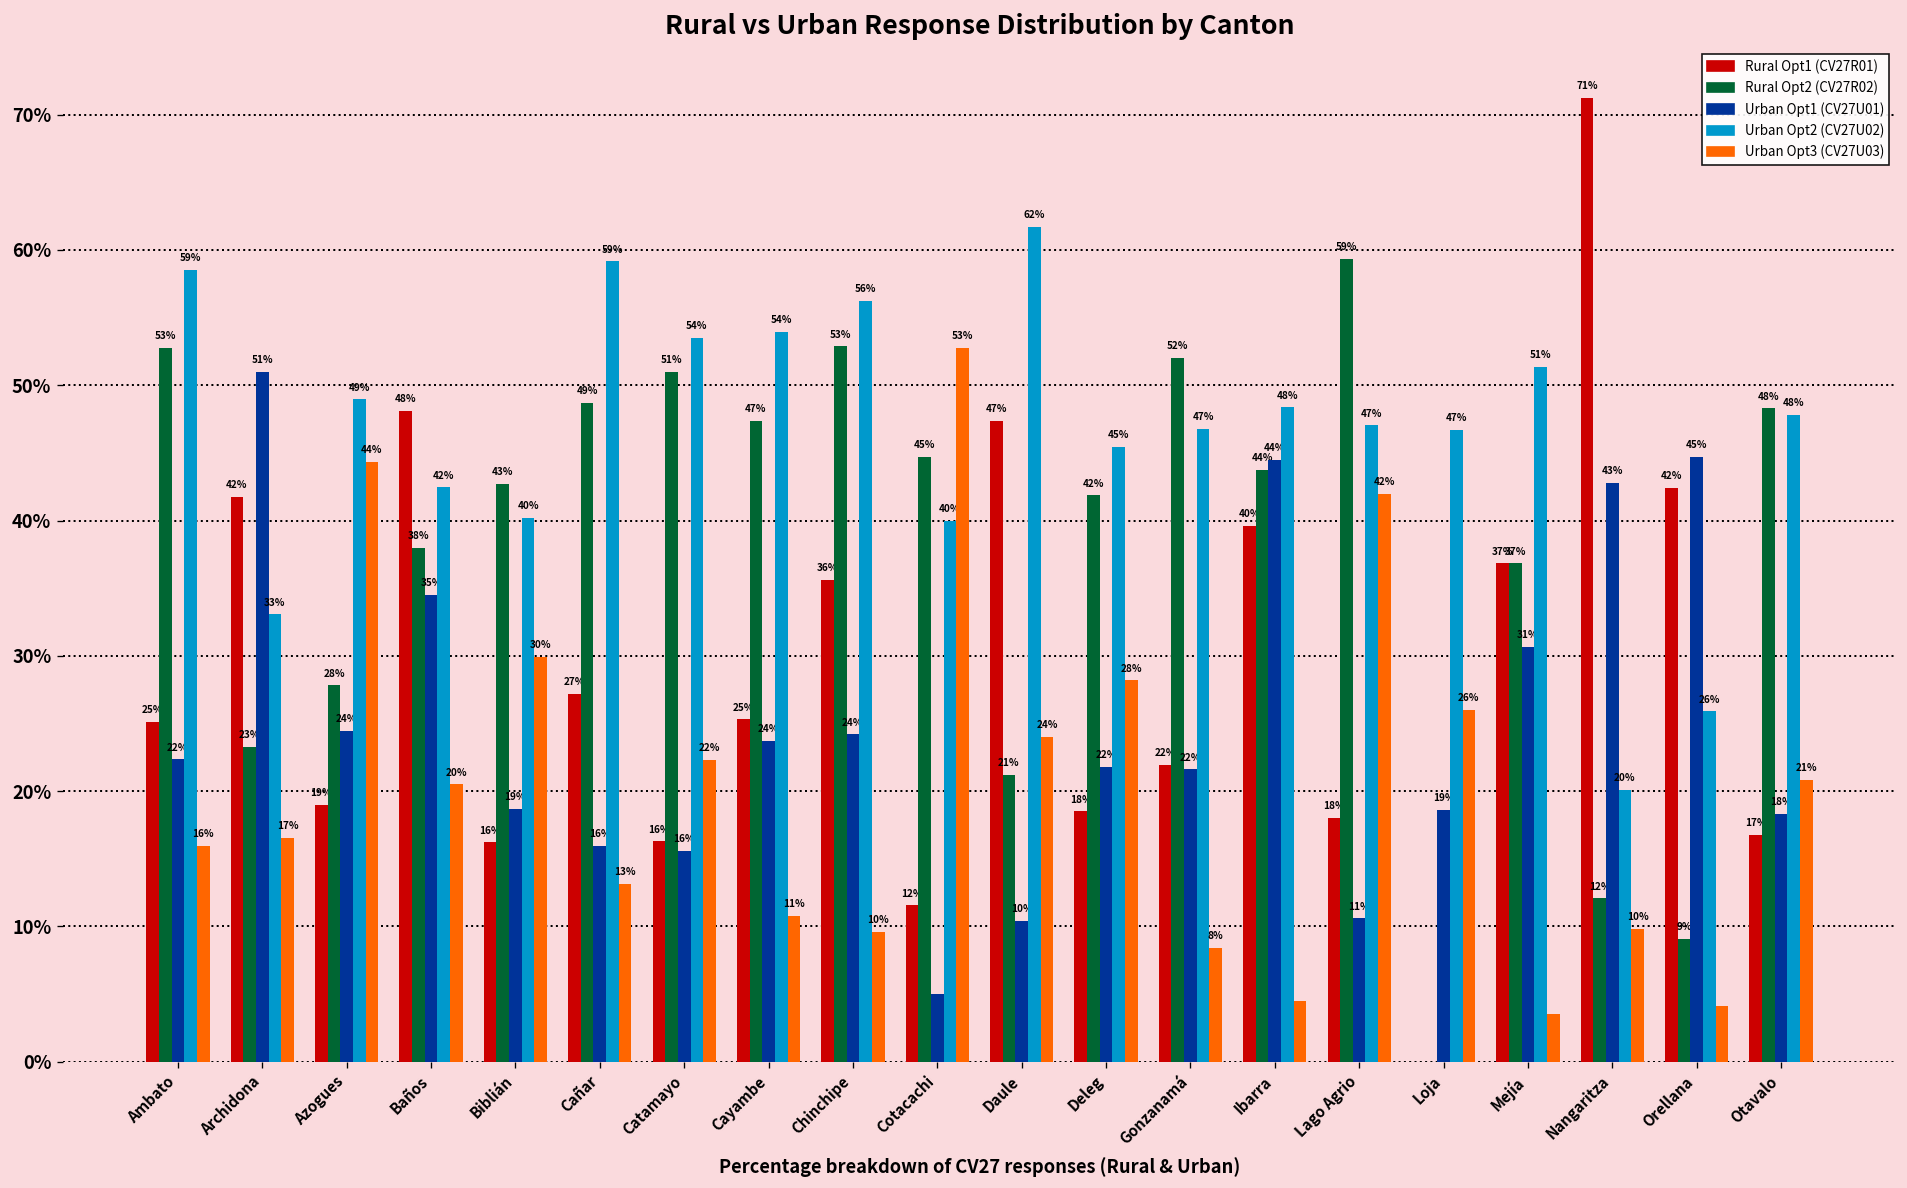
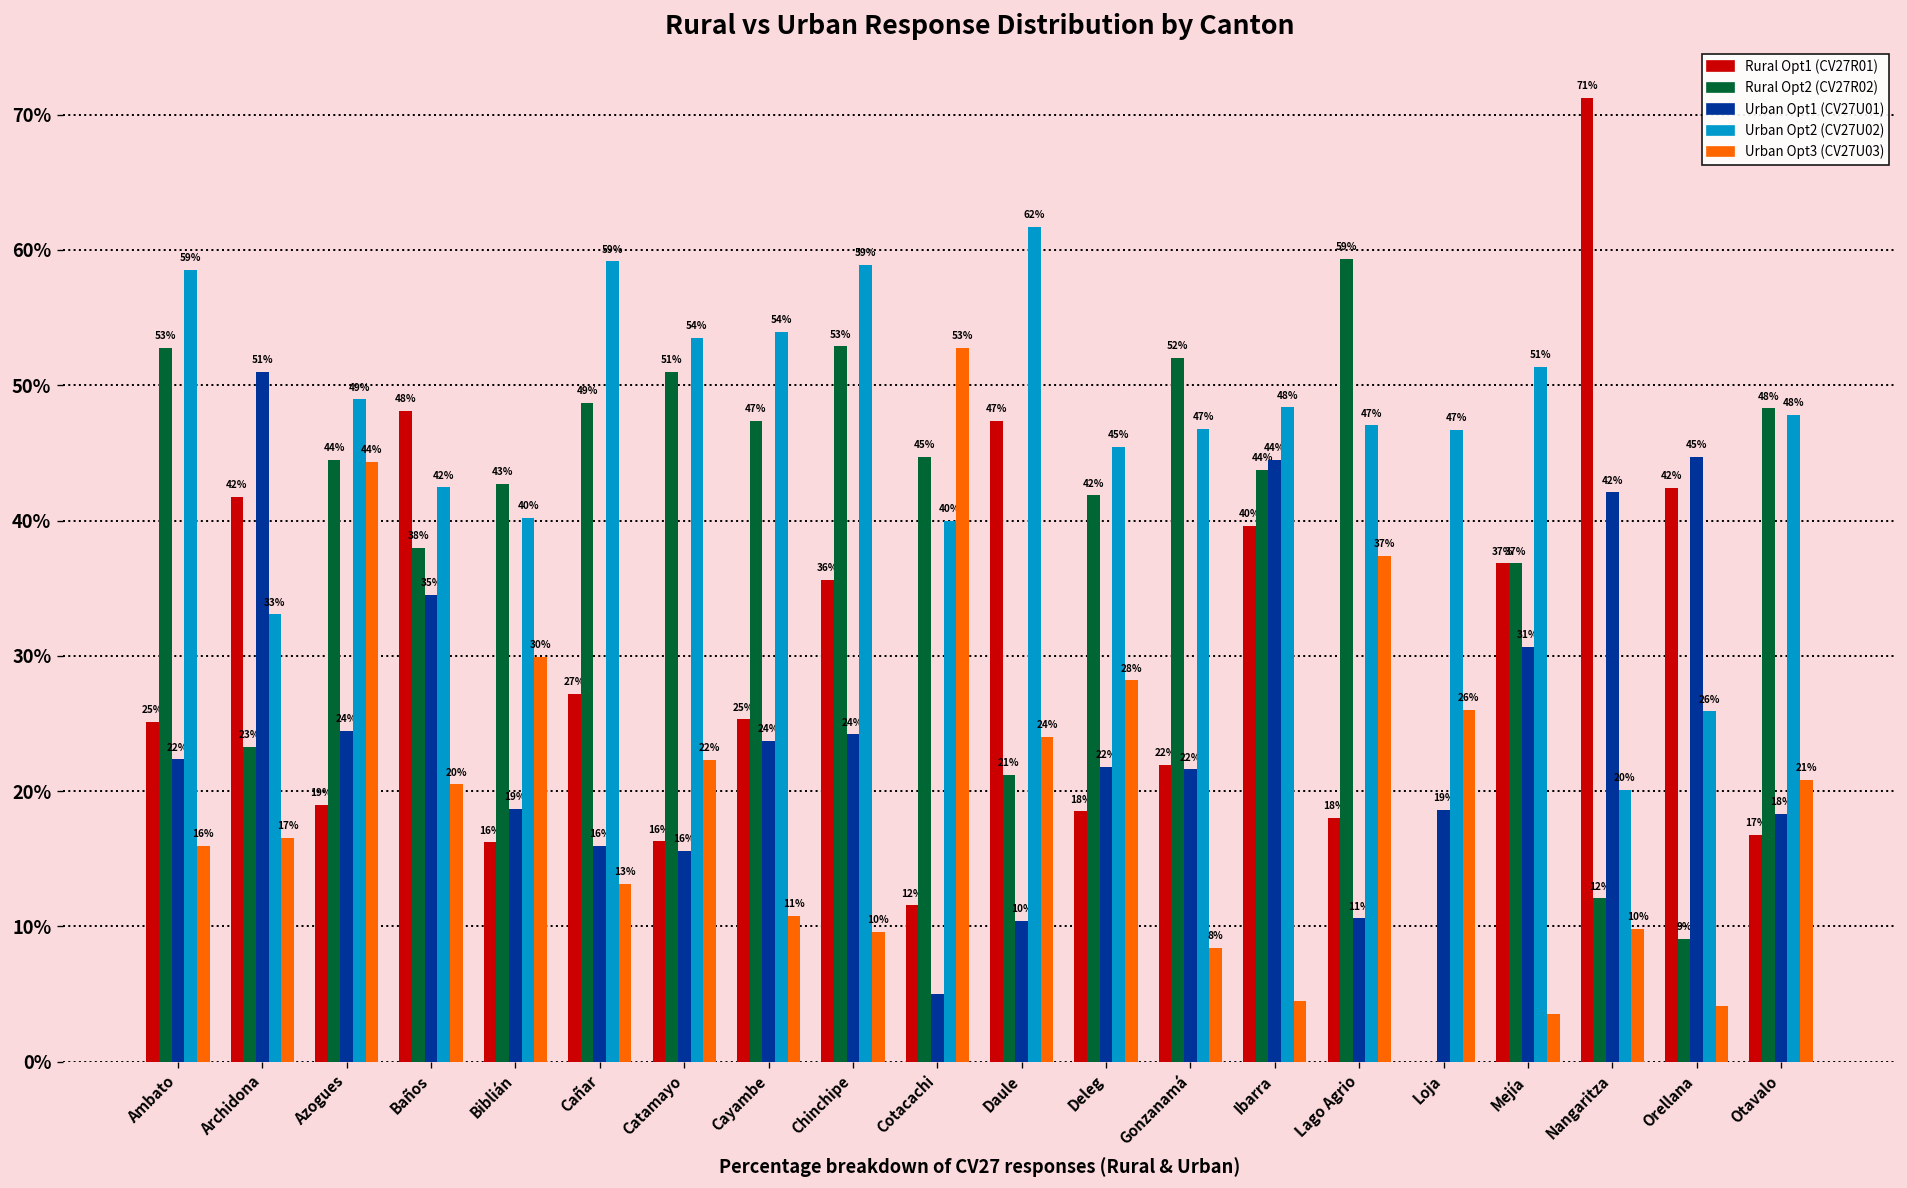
  {
    "Rural Opt1 (CV27R01)": {
      "Ambato": "25%",
      "Archidona": "42%",
      "Azogues": "19%",
      "Baños": "48%",
      "Biblián": "16%",
      "Cañar": "27%",
      "Catamayo": "16%",
      "Cayambe": "25%",
      "Chinchipe": "36%",
      "Cotacachi": "12%",
      "Daule": "47%",
      "Deleg": "18%",
      "Gonzanamá": "22%",
      "Ibarra": "40%",
      "Lago Agrio": "18%",
      "Nangaritza": "71%",
      "Orellana": "42%",
      "Otavalo": "17%"
    },
    "Rural Opt2 (CV27R02)": {
      "Ambato": "53%",
      "Archidona": "23%",
-     "Azogues": "28%",
+     "Azogues": "44%",
      "Baños": "38%",
      "Biblián": "43%",
      "Cañar": "49%",
      "Catamayo": "51%",
      "Cayambe": "47%",
      "Chinchipe": "53%",
      "Cotacachi": "45%",
      "Daule": "21%",
      "Deleg": "42%",
      "Gonzanamá": "52%",
      "Lago Agrio": "59%",
      "Nangaritza": "12%",
      "Orellana": "9%",
      "Otavalo": "48%"
    },
    "Urban Opt1 (CV27U01)": {
      "Ambato": "22%",
      "Archidona": "51%",
      "Azogues": "24%",
      "Baños": "35%",
      "Biblián": "19%",
      "Cañar": "16%",
      "Catamayo": "16%",
      "Cayambe": "24%",
      "Chinchipe": "24%",
      "Daule": "10%",
      "Deleg": "22%",
      "Gonzanamá": "22%",
      "Ibarra": "44%",
      "Lago Agrio": "11%",
      "Loja": "19%",
      "Mejía": "31%",
-     "Nangaritza": "43%",
+     "Nangaritza": "42%",
      "Orellana": "45%",
      "Otavalo": "18%"
    },
    "Urban Opt2 (CV27U02)": {
      "Ambato": "59%",
      "Archidona": "33%",
      "Azogues": "49%",
      "Baños": "42%",
      "Biblián": "40%",
      "Cañar": "59%",
      "Catamayo": "54%",
      "Cayambe": "54%",
-     "Chinchipe": "56%",
+     "Chinchipe": "59%",
      "Cotacachi": "40%",
      "Daule": "62%",
      "Deleg": "45%",
      "Gonzanamá": "47%",
      "Ibarra": "48%",
      "Lago Agrio": "47%",
      "Loja": "47%",
      "Mejía": "51%",
      "Nangaritza": "20%",
      "Orellana": "26%",
      "Otavalo": "48%"
    },
    "Urban Opt3 (CV27U03)": {
      "Ambato": "16%",
      "Archidona": "17%",
      "Azogues": "44%",
      "Baños": "20%",
      "Biblián": "30%",
      "Cañar": "13%",
      "Catamayo": "22%",
      "Cayambe": "11%",
      "Chinchipe": "10%",
      "Cotacachi": "53%",
      "Daule": "24%",
      "Deleg": "28%",
      "Gonzanamá": "8%",
-     "Lago Agrio": "42%",
+     "Lago Agrio": "37%",
      "Loja": "26%",
      "Nangaritza": "10%",
      "Otavalo": "21%"
    }
  }
